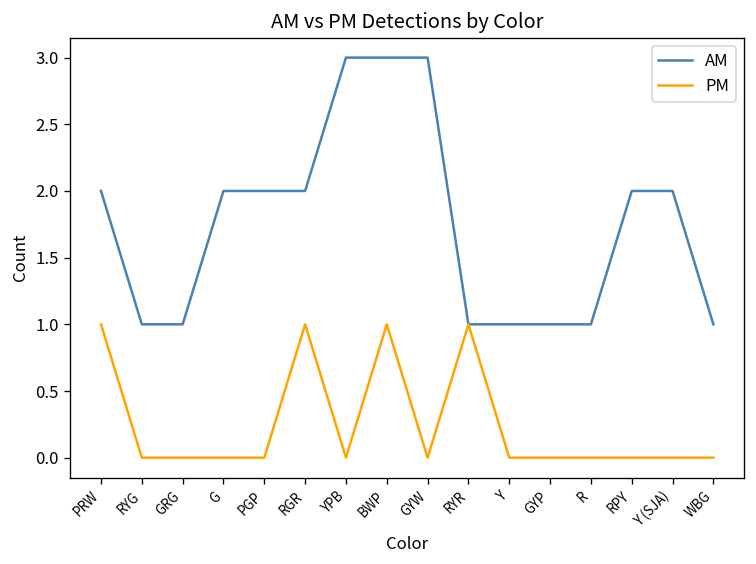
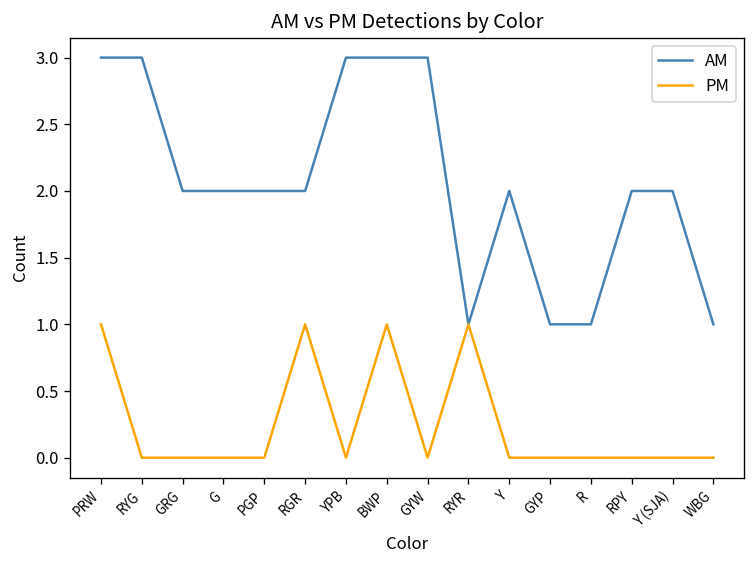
  {
    "AM": {
-     "PRW": 2,
-     "RYG": 1,
-     "GRG": 1,
+     "PRW": 3,
+     "RYG": 3,
+     "GRG": 2,
      "G": 2,
      "PGP": 2,
      "RGR": 2,
      "YPB": 3,
      "BWP": 3,
      "GYW": 3,
-     "Y": 1,
+     "Y": 2,
      "GYP": 1,
      "R": 1,
      "RPY": 2,
      "Y (SJA)": 2,
      "WBG": 1
    },
    "PM": {
      "PRW": 1,
      "RYG": 0,
      "GRG": 0,
      "G": 0,
      "PGP": 0,
      "RGR": 1,
      "YPB": 0,
      "BWP": 1,
      "GYW": 0,
      "Y": 0,
      "GYP": 0,
      "R": 0,
      "RPY": 0,
      "Y (SJA)": 0,
      "WBG": 0
    }
  }
